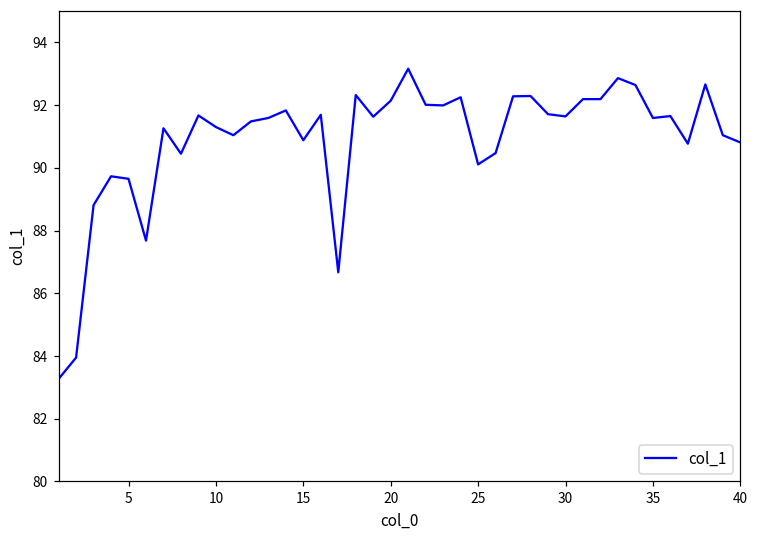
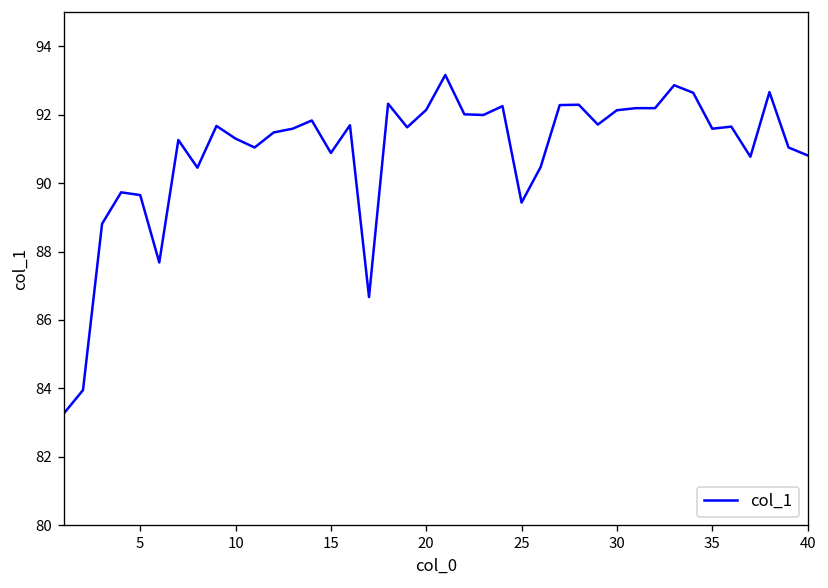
  {
    "5": 89.7,
    "10": 91.3,
    "15": 90.9,
    "20": 92.1,
-   "25": 90.1,
-   "30": 91.6,
+   "25": 89.4,
+   "30": 92.1,
    "35": 91.6,
    "40": 90.8
  }
